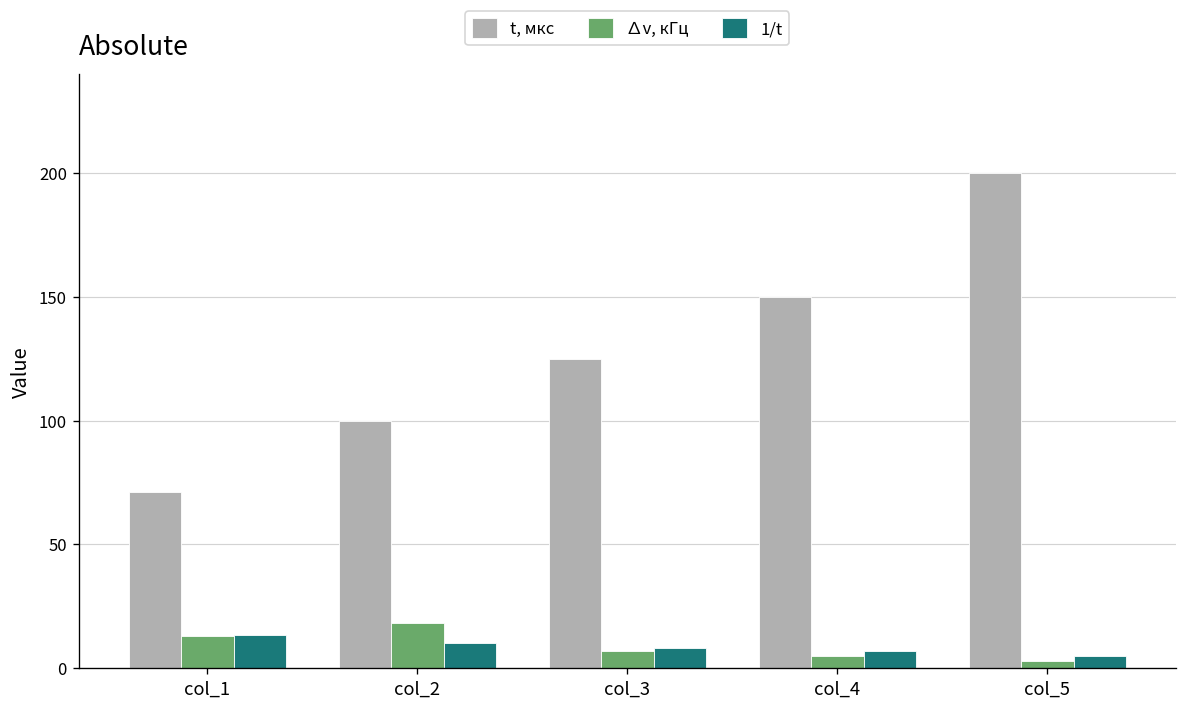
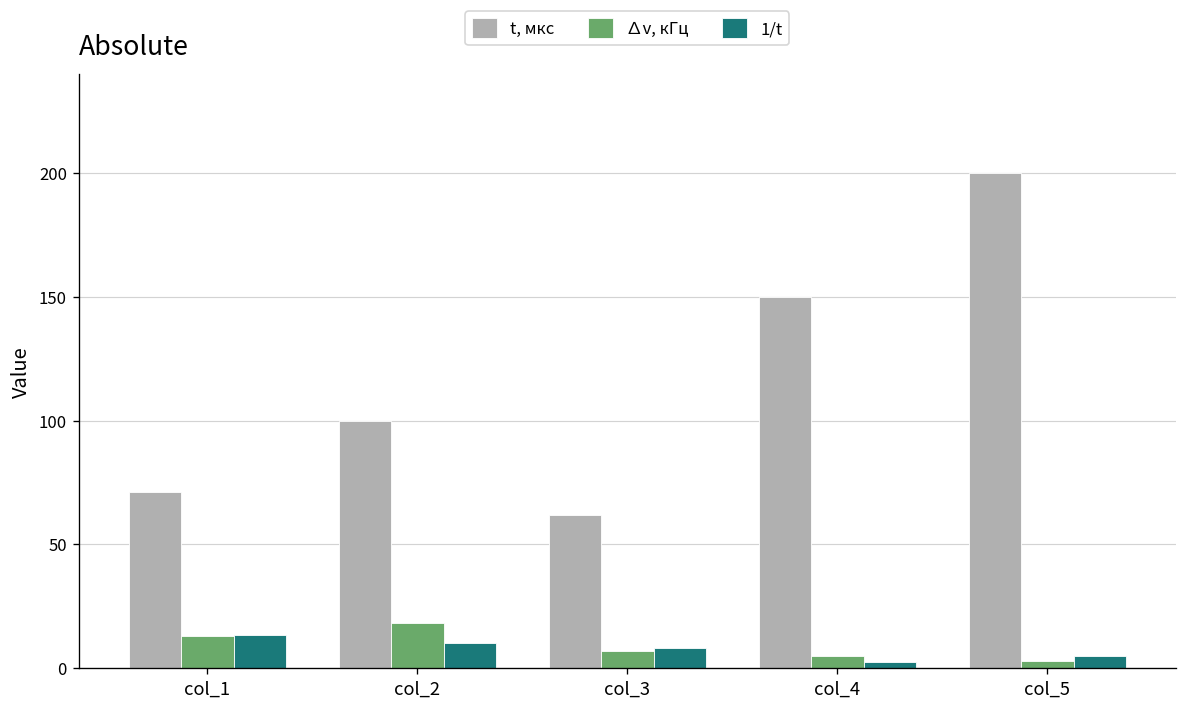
  {
    "t, мкс": {
      "col_1": 71,
      "col_2": 100,
-     "col_3": 125,
+     "col_3": 62,
      "col_4": 150,
      "col_5": 200
    },
    "∆v, кГц": {
      "col_1": 13,
      "col_2": 18,
      "col_3": 7,
      "col_4": 5,
      "col_5": 3
    },
    "1/t": {
      "col_1": 13,
      "col_2": 10,
      "col_3": 8,
-     "col_4": 7,
+     "col_4": 3,
      "col_5": 5
    }
  }
